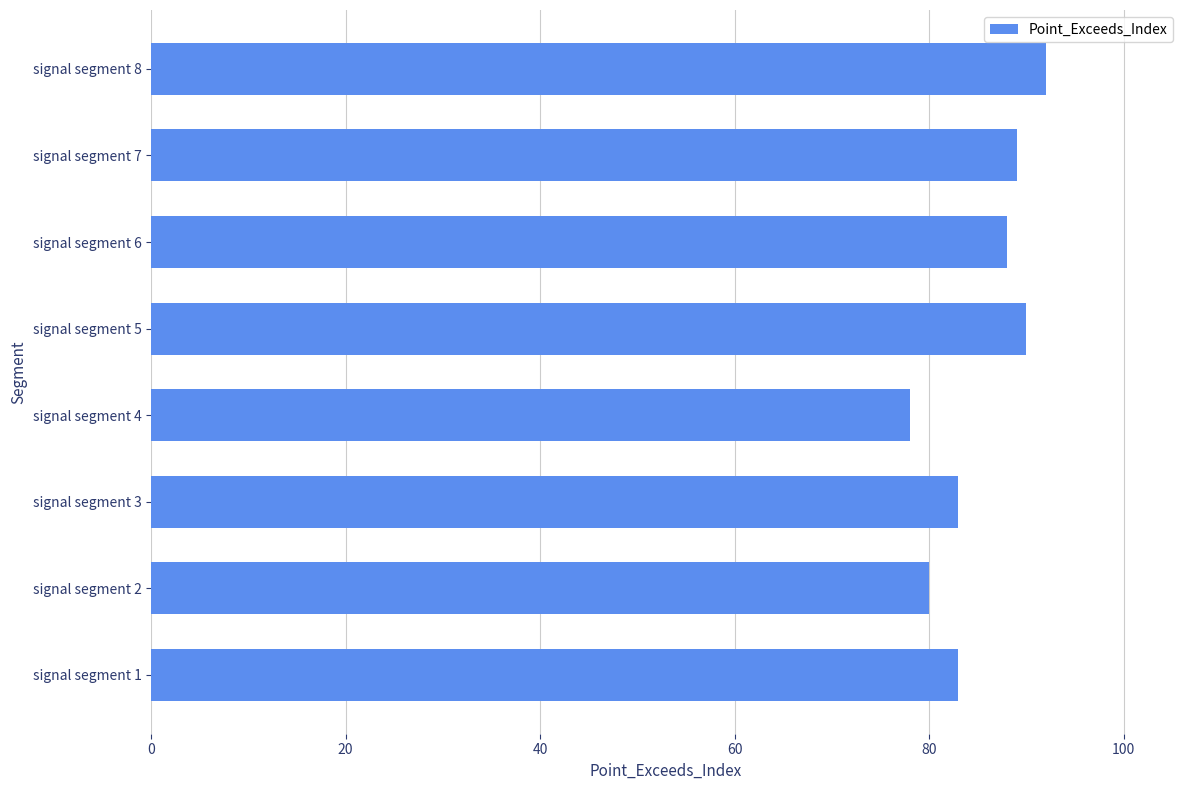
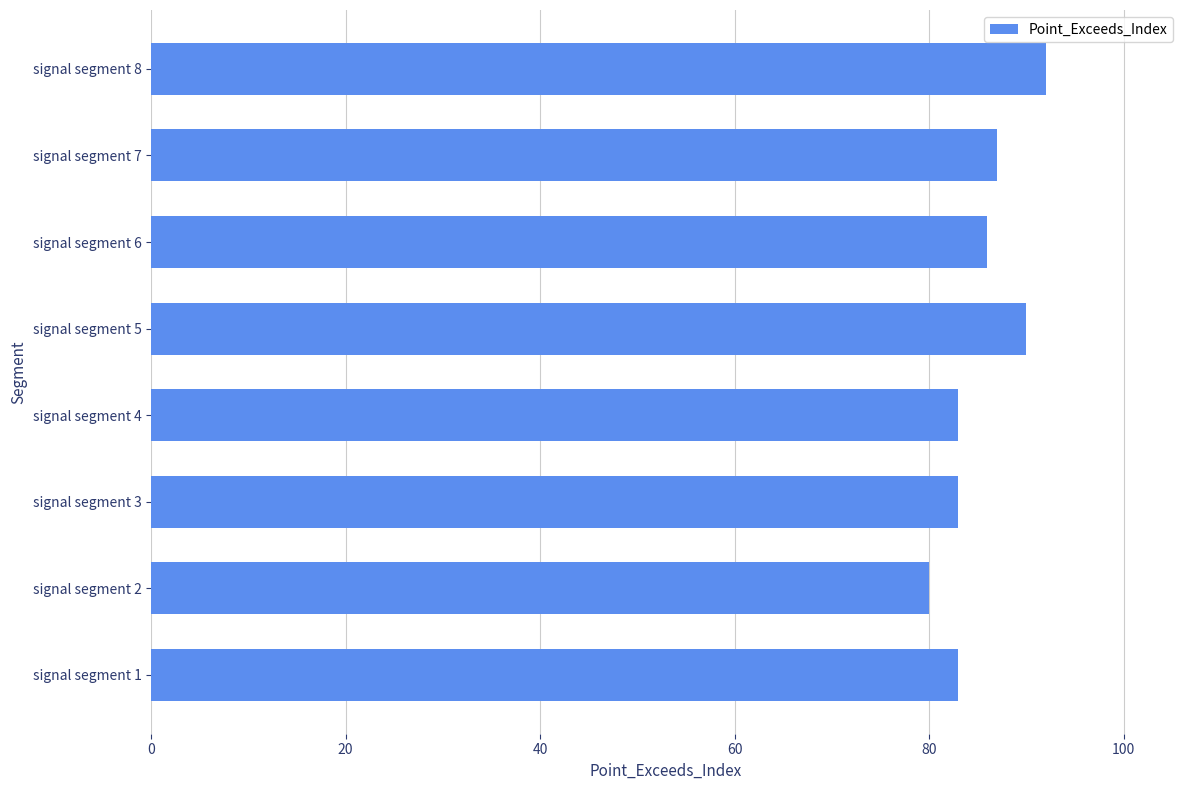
  {
    "signal segment 8": 92,
-   "signal segment 7": 89,
-   "signal segment 6": 88,
+   "signal segment 7": 87,
+   "signal segment 6": 86,
    "signal segment 5": 90,
-   "signal segment 4": 78,
+   "signal segment 4": 83,
    "signal segment 3": 83,
    "signal segment 2": 80,
    "signal segment 1": 83
  }
